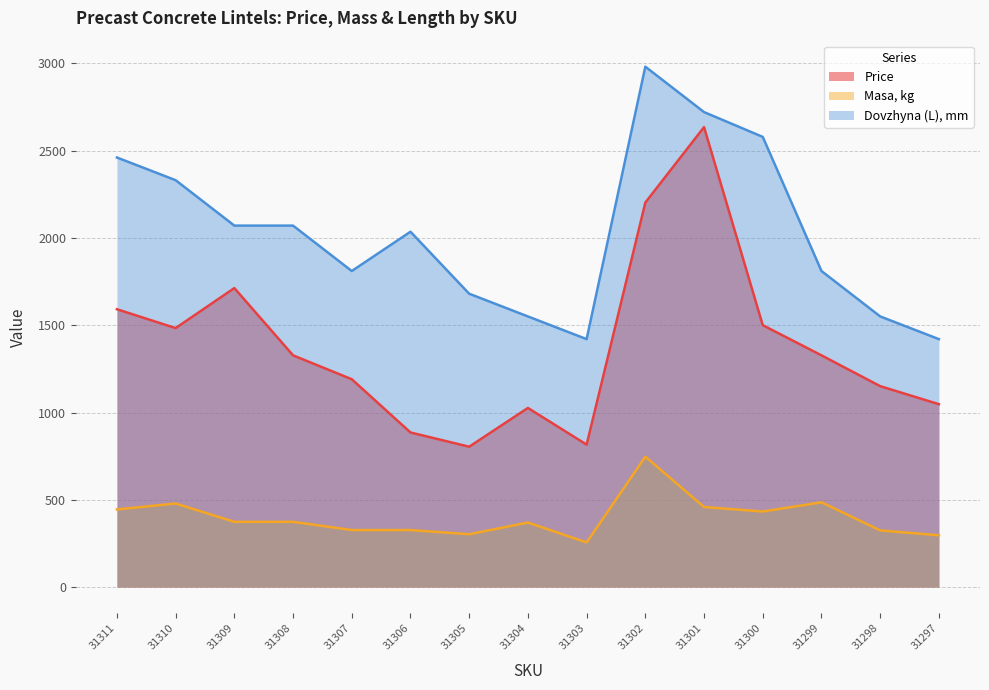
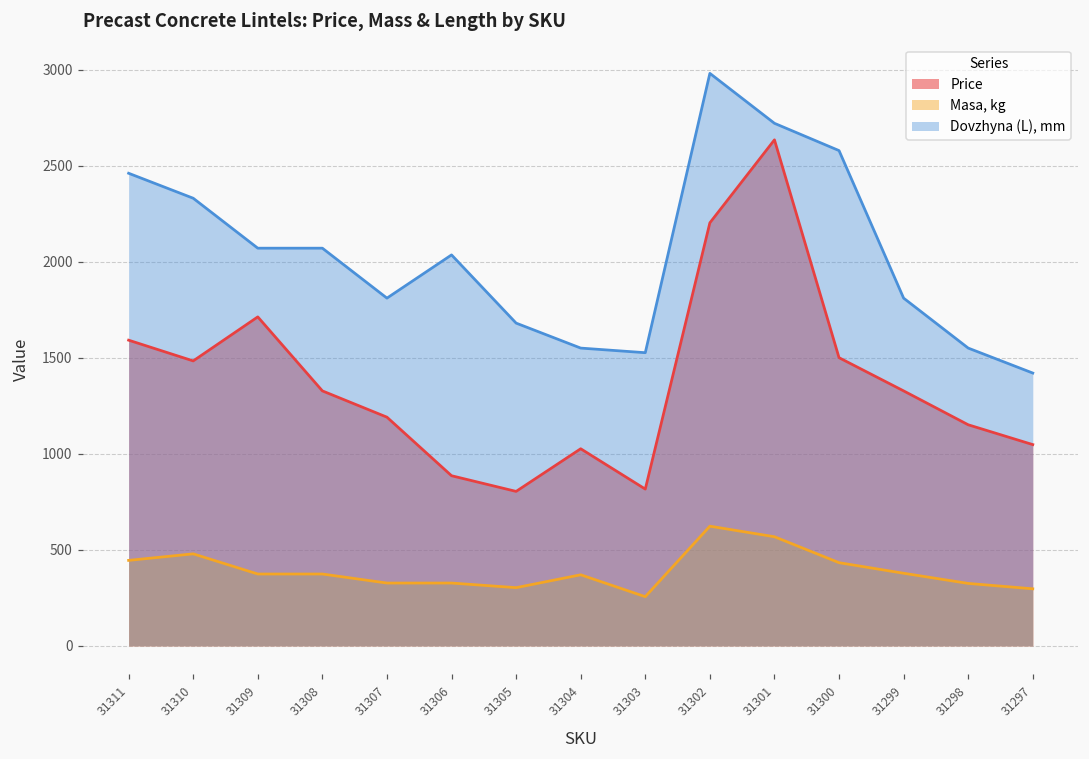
  {
    "Price": {
      "31311": 1590,
      "31310": 1480,
      "31309": 1710,
      "31308": 1330,
      "31307": 1190,
      "31306": 890,
      "31305": 800,
      "31304": 1030,
      "31303": 820,
      "31302": 2200,
      "31301": 2630,
      "31300": 1500,
      "31299": 1330,
      "31298": 1150,
      "31297": 1050
    },
    "Masa, kg": {
      "31311": 450,
      "31310": 480,
      "31309": 370,
      "31308": 370,
      "31307": 330,
      "31306": 330,
      "31305": 300,
      "31304": 370,
      "31303": 260,
-     "31302": 750,
-     "31301": 460,
+     "31302": 620,
+     "31301": 570,
      "31300": 430,
-     "31299": 490,
+     "31299": 380,
      "31298": 330,
      "31297": 300
    },
    "Dovzhyna (L), mm": {
      "31311": 2460,
      "31310": 2330,
      "31309": 2070,
      "31308": 2070,
      "31307": 1810,
      "31306": 2040,
      "31305": 1680,
      "31304": 1550,
-     "31303": 1420,
+     "31303": 1530,
      "31302": 2980,
      "31301": 2720,
      "31300": 2580,
      "31299": 1810,
      "31298": 1550,
      "31297": 1420
    }
  }
